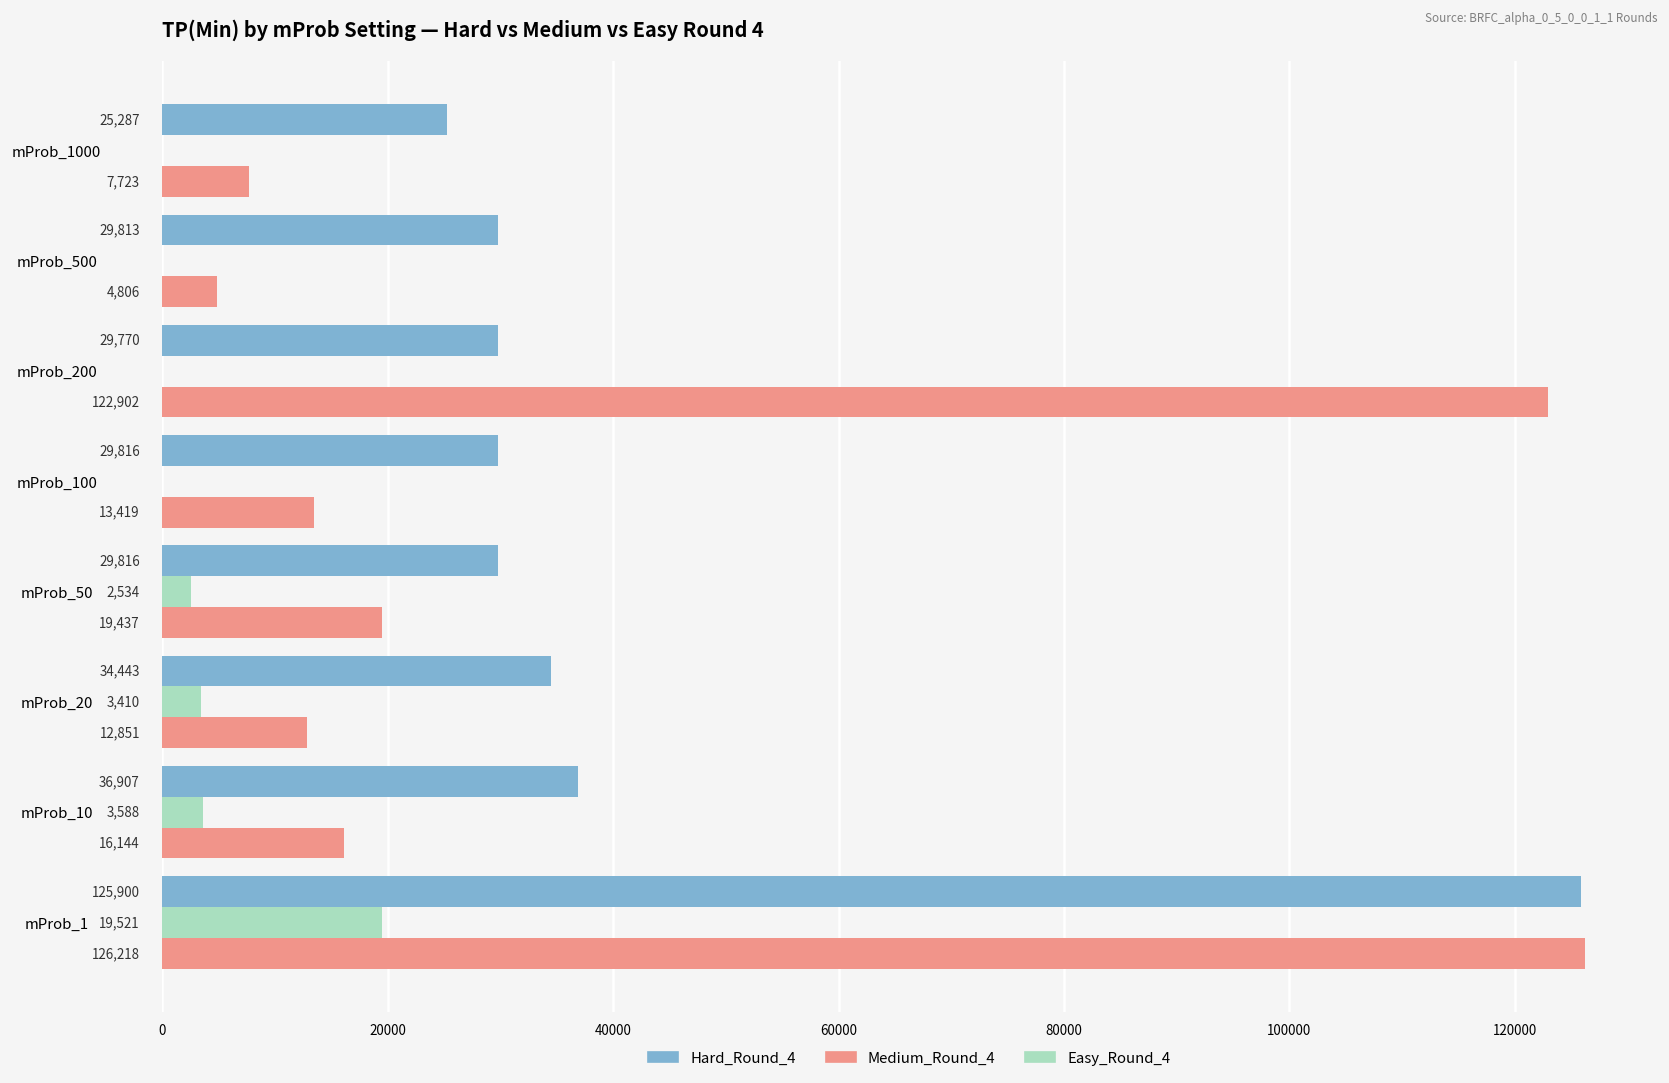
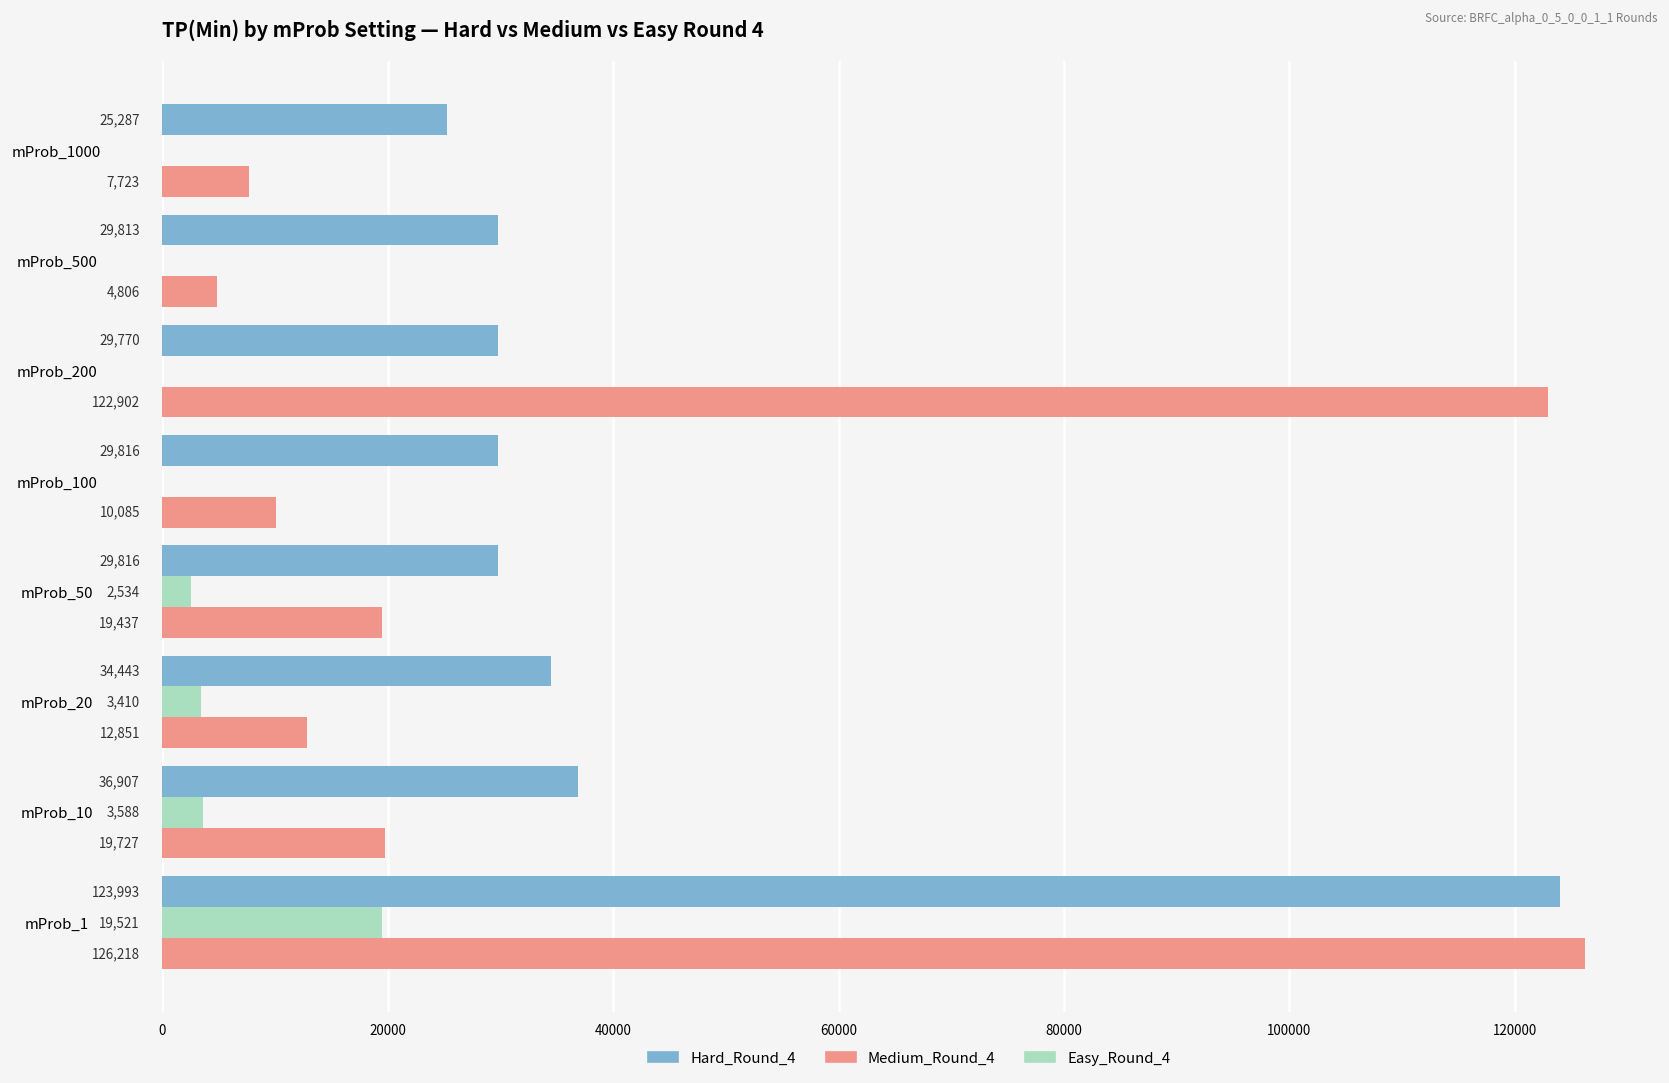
  {
    "Hard_Round_4": {
-     "mProb_1": "125,900"
+     "mProb_1": "123,993"
    },
    "Medium_Round_4": {
-     "mProb_100": "13,419",
-     "mProb_10": "16,144"
+     "mProb_100": "10,085",
+     "mProb_10": "19,727"
    },
    "Easy_Round_4": {
      "mProb_1000": "0",
      "mProb_500": "0",
      "mProb_200": "0",
      "mProb_100": "0",
      "mProb_50": "3000",
      "mProb_20": "3000",
      "mProb_10": "4000",
      "mProb_1": "20000"
    }
  }
